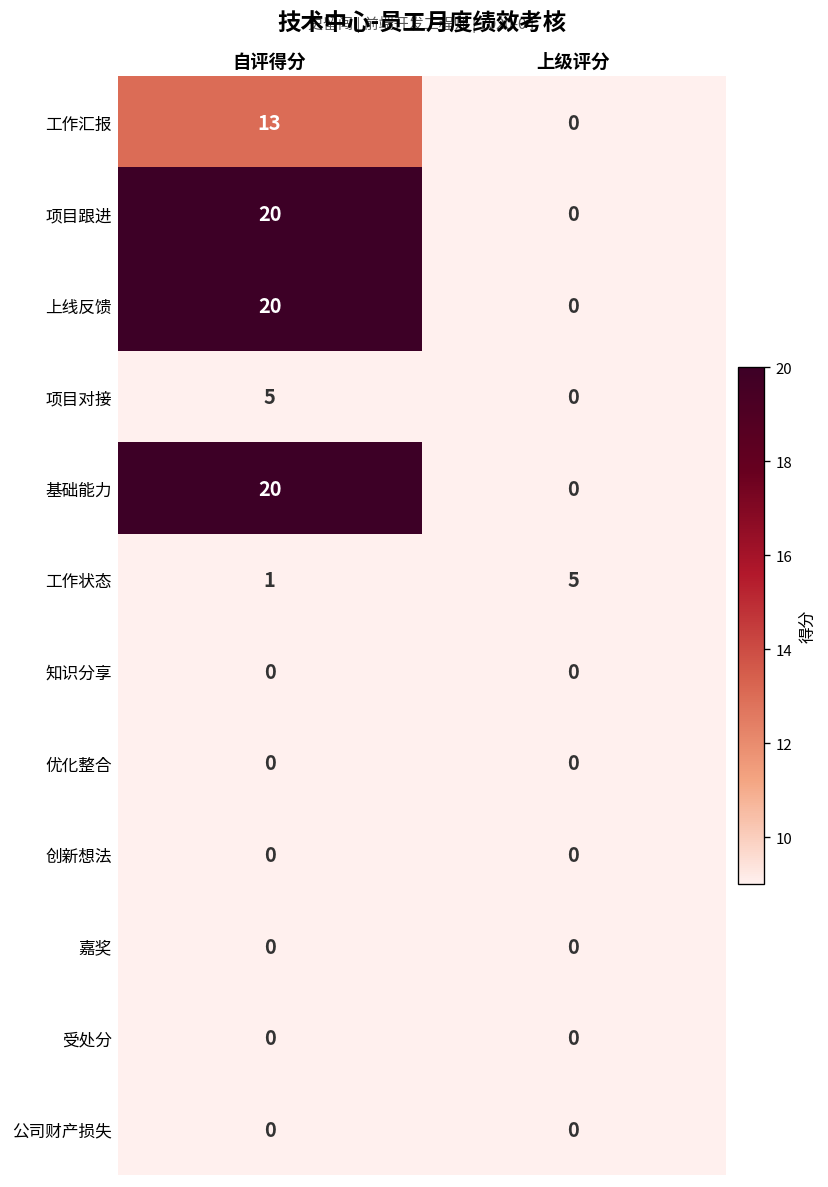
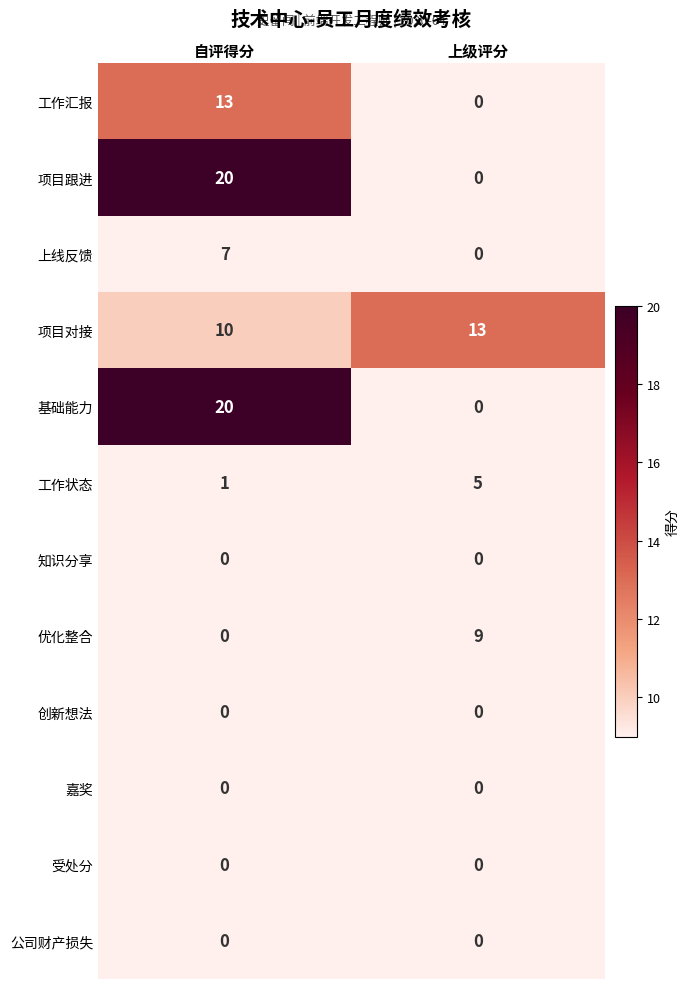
  {
    "工作汇报": {
      "自评得分": 13,
      "上级评分": 0
    },
    "项目跟进": {
      "自评得分": 20,
      "上级评分": 0
    },
    "上线反馈": {
-     "自评得分": 20,
+     "自评得分": 7,
      "上级评分": 0
    },
    "项目对接": {
-     "自评得分": 5,
-     "上级评分": 0
+     "自评得分": 10,
+     "上级评分": 13
    },
    "基础能力": {
      "自评得分": 20,
      "上级评分": 0
    },
    "工作状态": {
      "自评得分": 1,
      "上级评分": 5
    },
    "知识分享": {
      "自评得分": 0,
      "上级评分": 0
    },
    "优化整合": {
      "自评得分": 0,
-     "上级评分": 0
+     "上级评分": 9
    },
    "创新想法": {
      "自评得分": 0,
      "上级评分": 0
    },
    "嘉奖": {
      "自评得分": 0,
      "上级评分": 0
    },
    "受处分": {
      "自评得分": 0,
      "上级评分": 0
    },
    "公司财产损失": {
      "自评得分": 0,
      "上级评分": 0
    }
  }
